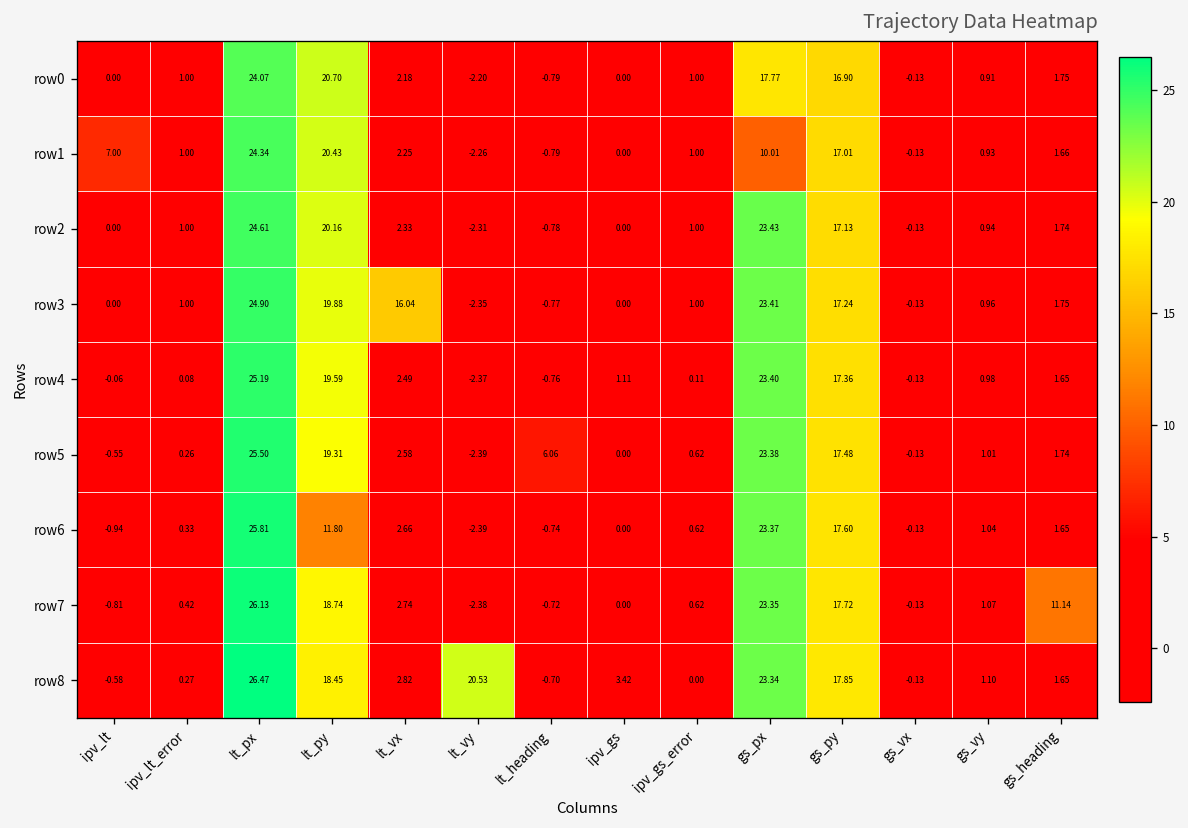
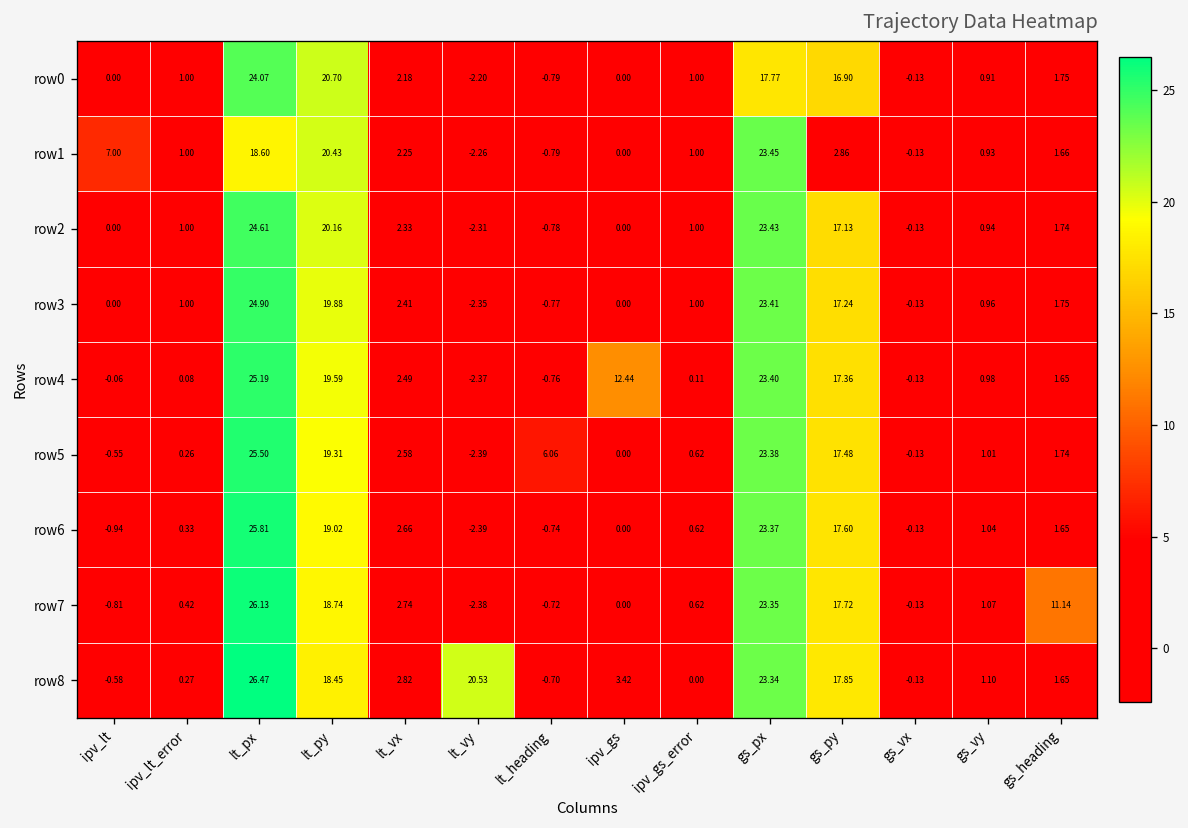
  {
    "row0": {
      "ipv_lt": 0.00,
      "ipv_lt_error": 1.00,
      "lt_px": 24.07,
      "lt_py": 20.70,
      "lt_vx": 2.18,
      "lt_vy": -2.20,
      "lt_heading": -0.79,
      "ipv_gs": 0.00,
      "ipv_gs_error": 1.00,
      "gs_px": 17.77,
      "gs_py": 16.90,
      "gs_vx": -0.13,
      "gs_vy": 0.91,
      "gs_heading": 1.75
    },
    "row1": {
      "ipv_lt": 7.00,
      "ipv_lt_error": 1.00,
-     "lt_px": 24.34,
+     "lt_px": 18.60,
      "lt_py": 20.43,
      "lt_vx": 2.25,
      "lt_vy": -2.26,
      "lt_heading": -0.79,
      "ipv_gs": 0.00,
      "ipv_gs_error": 1.00,
-     "gs_px": 10.01,
-     "gs_py": 17.01,
+     "gs_px": 23.45,
+     "gs_py": 2.86,
      "gs_vx": -0.13,
      "gs_vy": 0.93,
      "gs_heading": 1.66
    },
    "row2": {
      "ipv_lt": 0.00,
      "ipv_lt_error": 1.00,
      "lt_px": 24.61,
      "lt_py": 20.16,
      "lt_vx": 2.33,
      "lt_vy": -2.31,
      "lt_heading": -0.78,
      "ipv_gs": 0.00,
      "ipv_gs_error": 1.00,
      "gs_px": 23.43,
      "gs_py": 17.13,
      "gs_vx": -0.13,
      "gs_vy": 0.94,
      "gs_heading": 1.74
    },
    "row3": {
      "ipv_lt": 0.00,
      "ipv_lt_error": 1.00,
      "lt_px": 24.90,
      "lt_py": 19.88,
-     "lt_vx": 16.04,
+     "lt_vx": 2.41,
      "lt_vy": -2.35,
      "lt_heading": -0.77,
      "ipv_gs": 0.00,
      "ipv_gs_error": 1.00,
      "gs_px": 23.41,
      "gs_py": 17.24,
      "gs_vx": -0.13,
      "gs_vy": 0.96,
      "gs_heading": 1.75
    },
    "row4": {
      "ipv_lt": -0.06,
      "ipv_lt_error": 0.08,
      "lt_px": 25.19,
      "lt_py": 19.59,
      "lt_vx": 2.49,
      "lt_vy": -2.37,
      "lt_heading": -0.76,
-     "ipv_gs": 1.11,
+     "ipv_gs": 12.44,
      "ipv_gs_error": 0.11,
      "gs_px": 23.40,
      "gs_py": 17.36,
      "gs_vx": -0.13,
      "gs_vy": 0.98,
      "gs_heading": 1.65
    },
    "row5": {
      "ipv_lt": -0.55,
      "ipv_lt_error": 0.26,
      "lt_px": 25.50,
      "lt_py": 19.31,
      "lt_vx": 2.58,
      "lt_vy": -2.39,
      "lt_heading": 6.06,
      "ipv_gs": 0.00,
      "ipv_gs_error": 0.62,
      "gs_px": 23.38,
      "gs_py": 17.48,
      "gs_vx": -0.13,
      "gs_vy": 1.01,
      "gs_heading": 1.74
    },
    "row6": {
      "ipv_lt": -0.94,
      "ipv_lt_error": 0.33,
      "lt_px": 25.81,
-     "lt_py": 11.80,
+     "lt_py": 19.02,
      "lt_vx": 2.66,
      "lt_vy": -2.39,
      "lt_heading": -0.74,
      "ipv_gs": 0.00,
      "ipv_gs_error": 0.62,
      "gs_px": 23.37,
      "gs_py": 17.60,
      "gs_vx": -0.13,
      "gs_vy": 1.04,
      "gs_heading": 1.65
    },
    "row7": {
      "ipv_lt": -0.81,
      "ipv_lt_error": 0.42,
      "lt_px": 26.13,
      "lt_py": 18.74,
      "lt_vx": 2.74,
      "lt_vy": -2.38,
      "lt_heading": -0.72,
      "ipv_gs": 0.00,
      "ipv_gs_error": 0.62,
      "gs_px": 23.35,
      "gs_py": 17.72,
      "gs_vx": -0.13,
      "gs_vy": 1.07,
      "gs_heading": 11.14
    },
    "row8": {
      "ipv_lt": -0.58,
      "ipv_lt_error": 0.27,
      "lt_px": 26.47,
      "lt_py": 18.45,
      "lt_vx": 2.82,
      "lt_vy": 20.53,
      "lt_heading": -0.70,
      "ipv_gs": 3.42,
      "ipv_gs_error": 0.00,
      "gs_px": 23.34,
      "gs_py": 17.85,
      "gs_vx": -0.13,
      "gs_vy": 1.10,
      "gs_heading": 1.65
    }
  }
